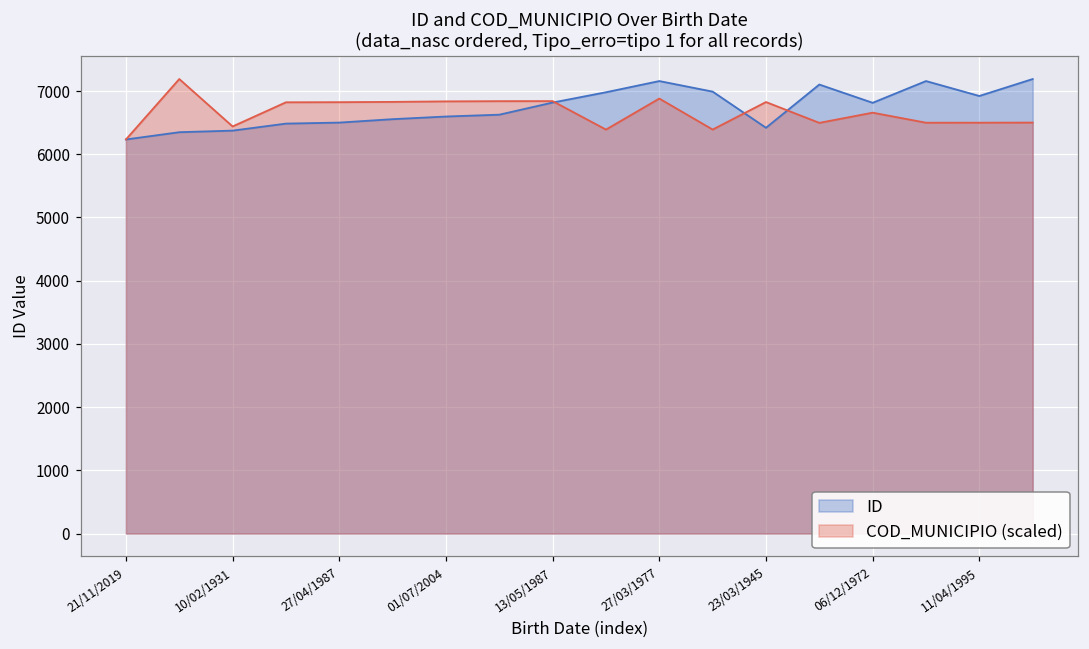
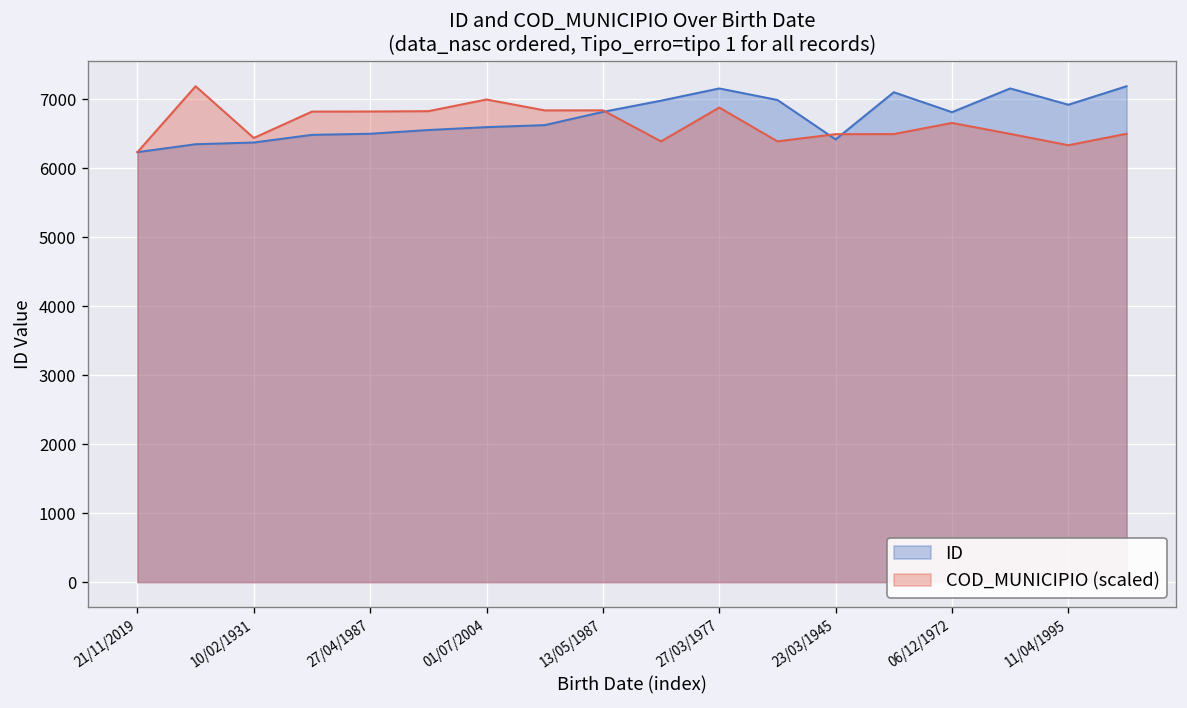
  {
    "ID": {
      "10/02/1931": 6400,
      "27/04/1987": 6500,
      "01/07/2004": 6600,
      "27/03/1977": 7200,
      "23/03/1945": 6400,
      "06/12/1972": 6800,
      "11/04/1995": 6900
    },
    "COD_MUNICIPIO (scaled)": {
      "10/02/1931": 6400,
      "27/04/1987": 6800,
-     "01/07/2004": 6800,
+     "01/07/2004": 7000,
      "27/03/1977": 6900,
-     "23/03/1945": 6800,
+     "23/03/1945": 6500,
      "06/12/1972": 6700,
-     "11/04/1995": 6500
+     "11/04/1995": 6300
    }
  }
